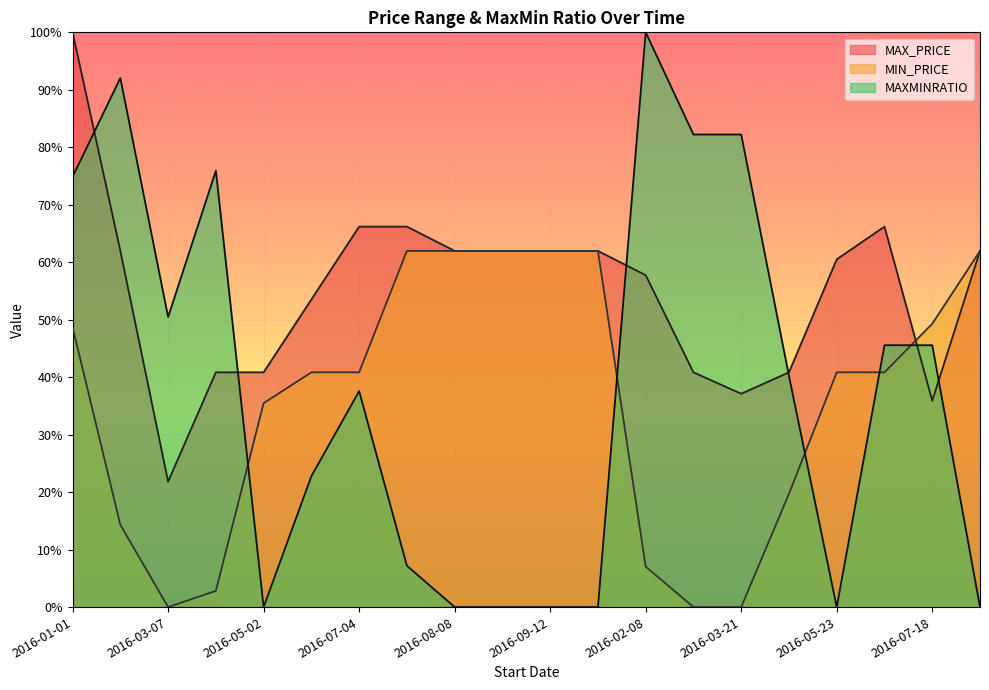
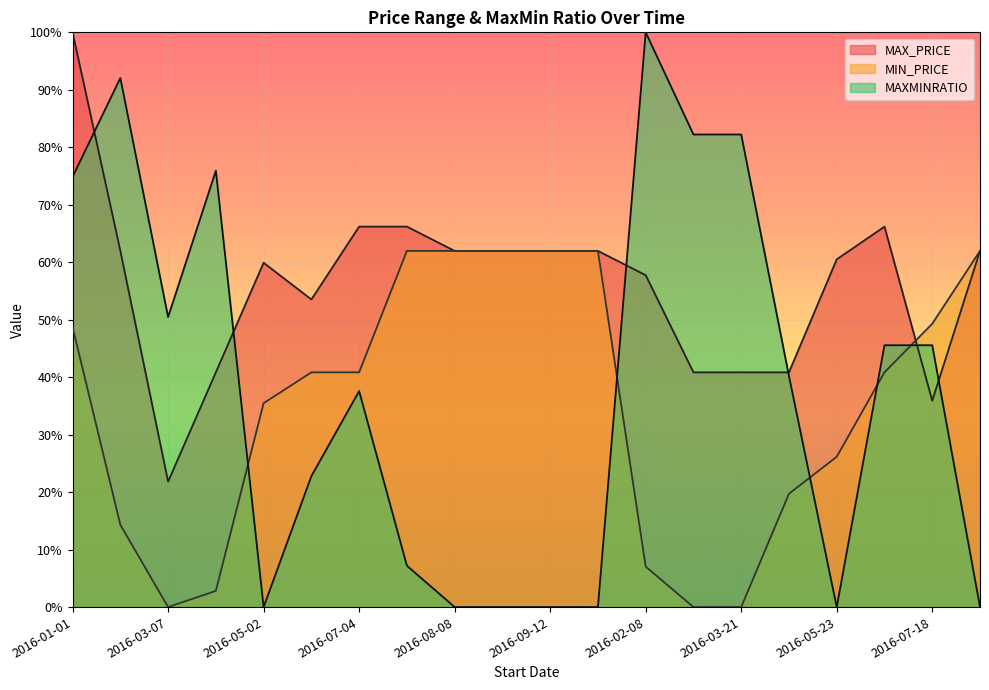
  {
    "MAX_PRICE": {
      "2016-01-01": "100%",
      "2016-03-07": "22%",
-     "2016-05-02": "41%",
+     "2016-05-02": "60%",
      "2016-07-04": "66%",
      "2016-02-08": "58%",
-     "2016-03-21": "37%",
+     "2016-03-21": "41%",
      "2016-05-23": "61%",
      "2016-07-18": "36%"
    },
    "MIN_PRICE": {
      "2016-01-01": "49%",
      "2016-03-07": "0%",
      "2016-05-02": "35%",
      "2016-07-04": "41%",
      "2016-02-08": "7%",
      "2016-03-21": "0%",
-     "2016-05-23": "41%",
+     "2016-05-23": "26%",
      "2016-07-18": "49%"
    },
    "MAXMINRATIO": {
      "2016-01-01": "75%",
      "2016-03-07": "50%",
      "2016-05-02": "0%",
      "2016-07-04": "38%",
      "2016-08-08": "0%",
      "2016-09-12": "0%",
      "2016-02-08": "100%",
      "2016-03-21": "82%",
      "2016-05-23": "0%",
      "2016-07-18": "46%"
    }
  }
